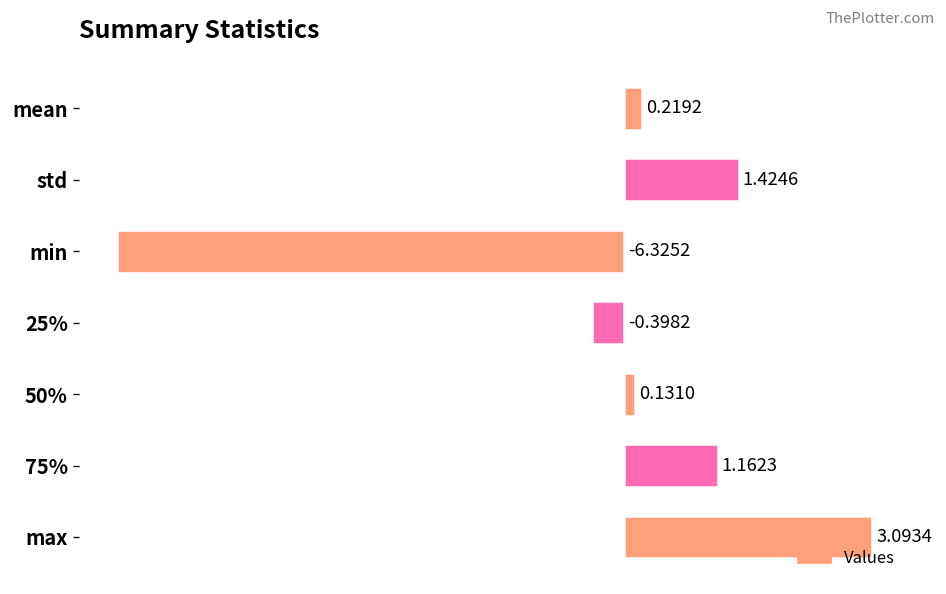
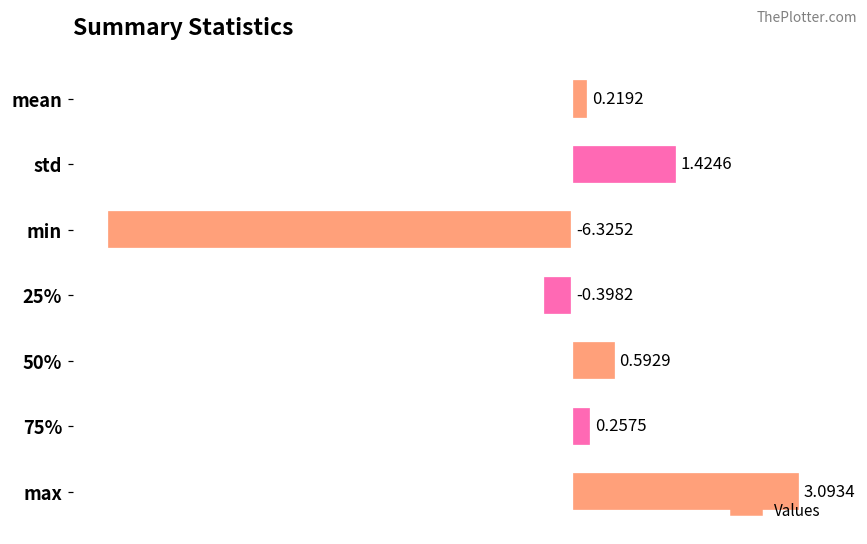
  {
    "mean": 0.2192,
    "std": 1.4246,
-   "50%": 0.1310,
-   "75%": 1.1623,
+   "50%": 0.5929,
+   "75%": 0.2575,
    "max": 3.0934
  }
